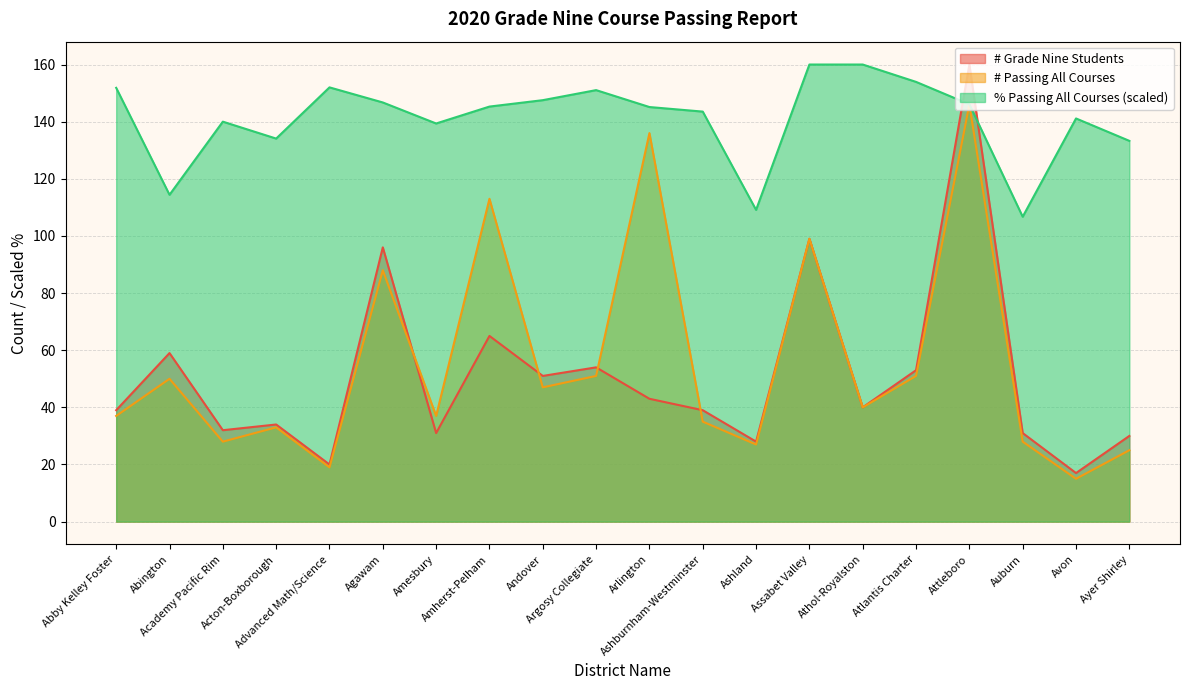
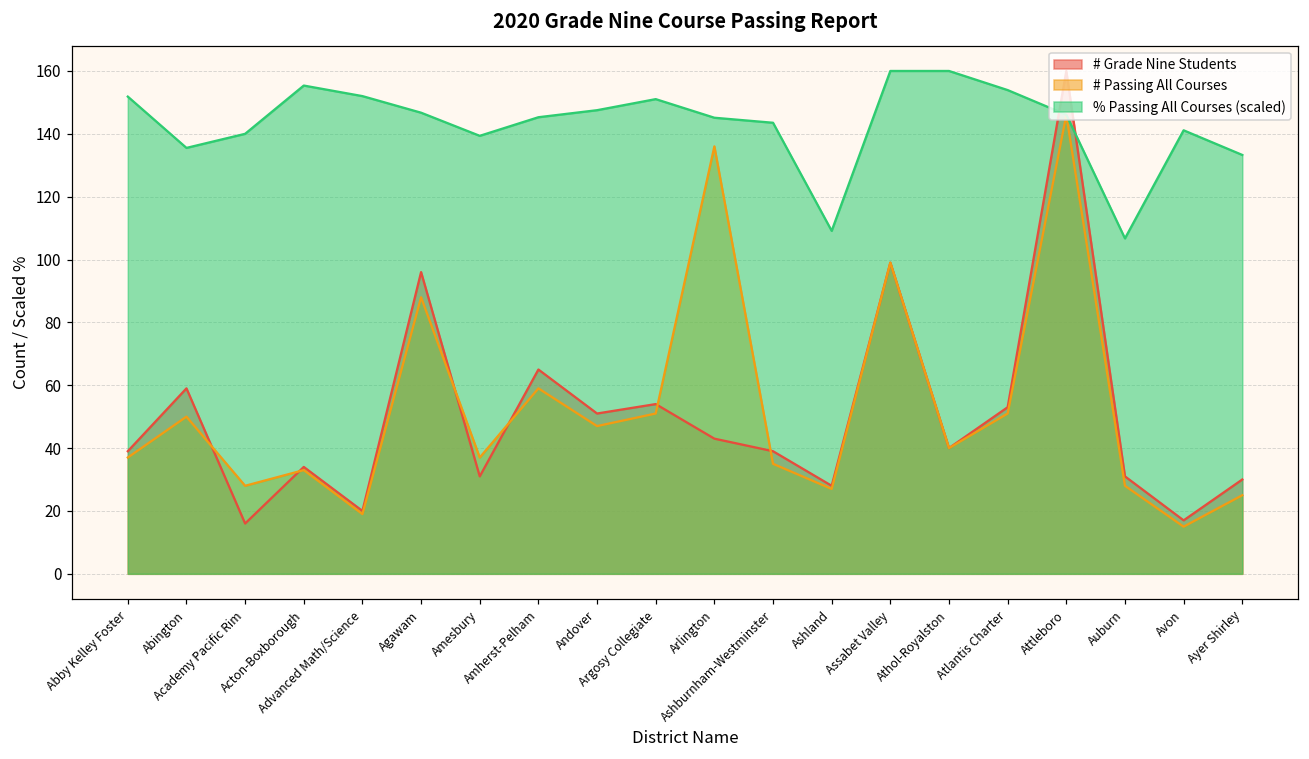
  {
    "# Grade Nine Students": {
      "Abby Kelley Foster": 39,
      "Abington": 59,
-     "Academy Pacific Rim": 32,
+     "Academy Pacific Rim": 16,
      "Acton-Boxborough": 34,
      "Advanced Math/Science": 20,
      "Agawam": 96,
      "Amesbury": 31,
      "Amherst-Pelham": 65,
      "Andover": 51,
      "Argosy Collegiate": 54,
      "Arlington": 43,
      "Ashburnham-Westminster": 39,
      "Ashland": 28,
      "Atlantis Charter": 53,
      "Auburn": 31,
      "Avon": 17,
      "Ayer Shirley": 30
    },
    "# Passing All Courses": {
      "Abby Kelley Foster": 37,
      "Abington": 50,
      "Academy Pacific Rim": 28,
      "Acton-Boxborough": 33,
      "Advanced Math/Science": 19,
      "Agawam": 88,
      "Amesbury": 37,
-     "Amherst-Pelham": 113,
+     "Amherst-Pelham": 59,
      "Andover": 47,
      "Argosy Collegiate": 51,
      "Arlington": 136,
      "Ashburnham-Westminster": 35,
      "Ashland": 27,
      "Atlantis Charter": 51,
      "Auburn": 28,
      "Avon": 15,
      "Ayer Shirley": 25
    },
    "% Passing All Courses (scaled)": {
      "Abby Kelley Foster": 152,
-     "Abington": 114,
+     "Abington": 136,
      "Academy Pacific Rim": 140,
-     "Acton-Boxborough": 134,
+     "Acton-Boxborough": 155,
      "Advanced Math/Science": 152,
      "Agawam": 147,
      "Amesbury": 139,
      "Amherst-Pelham": 145,
      "Andover": 148,
      "Argosy Collegiate": 151,
      "Arlington": 145,
      "Ashburnham-Westminster": 144,
      "Ashland": 109,
      "Assabet Valley": 160,
      "Athol-Royalston": 160,
      "Atlantis Charter": 154,
      "Auburn": 107,
      "Avon": 141,
      "Ayer Shirley": 133
    }
  }
